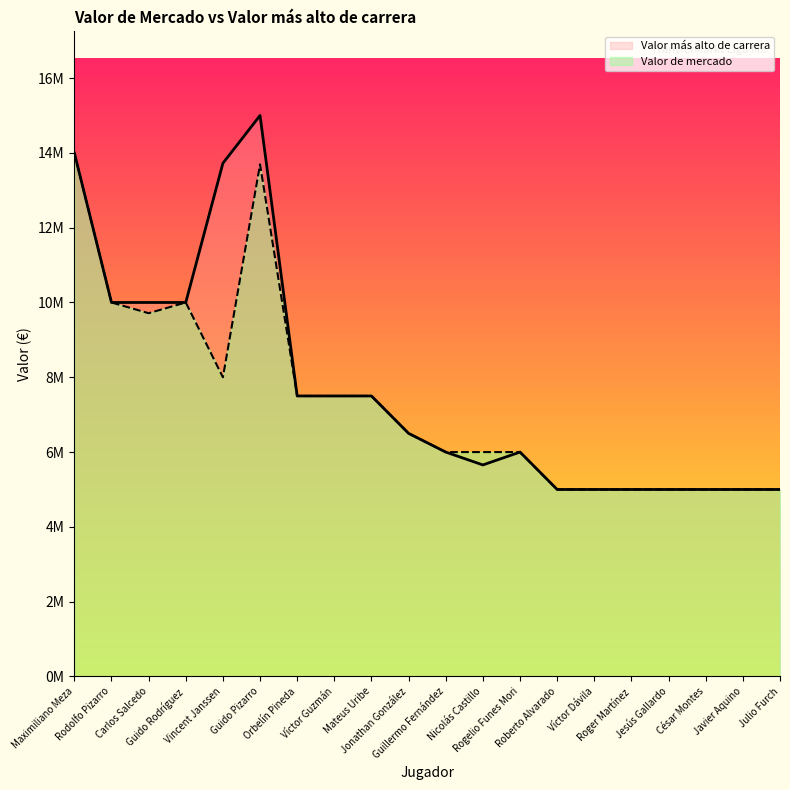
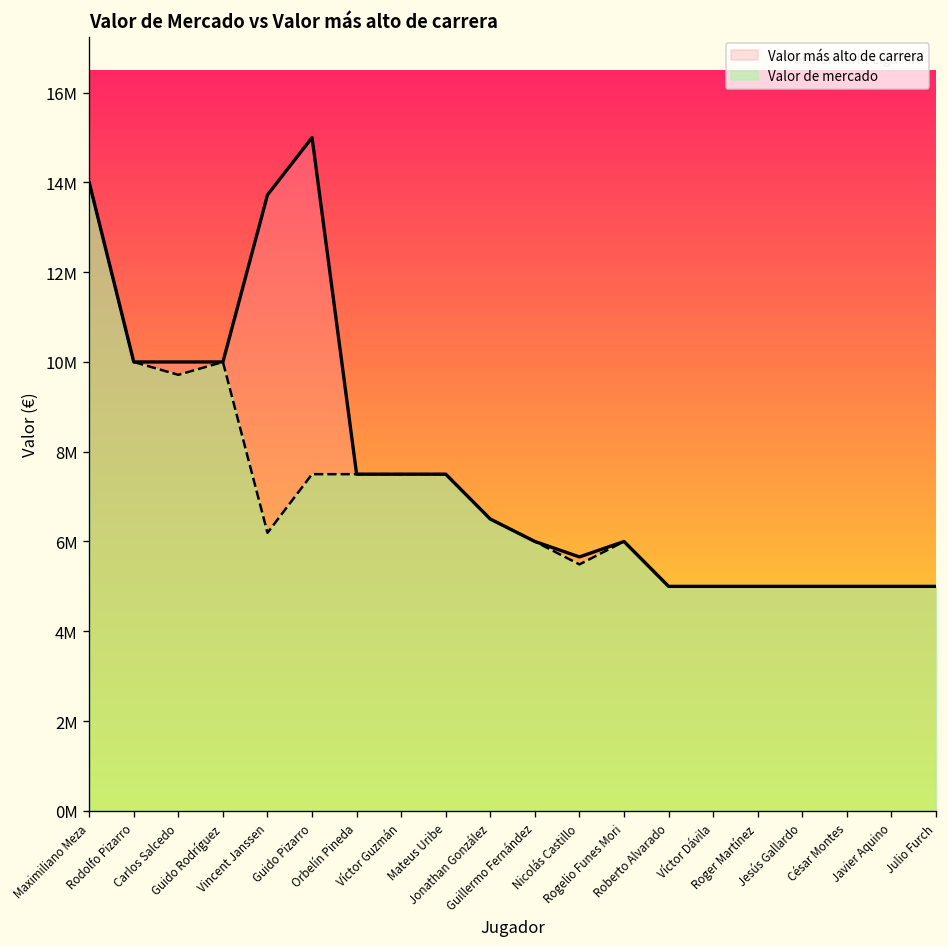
  {
    "Valor más alto de carrera": {
      "Carlos Salcedo": 10000000,
      "Vincent Janssen": 13700000,
      "Guido Pizarro": 15000000,
      "Nicolás Castillo": 5700000
    },
    "Valor de mercado": {
      "Carlos Salcedo": 9700000,
-     "Vincent Janssen": 8000000,
-     "Guido Pizarro": 13700000,
-     "Nicolás Castillo": 6000000
+     "Vincent Janssen": 6200000,
+     "Guido Pizarro": 7500000,
+     "Nicolás Castillo": 5500000
    }
  }
